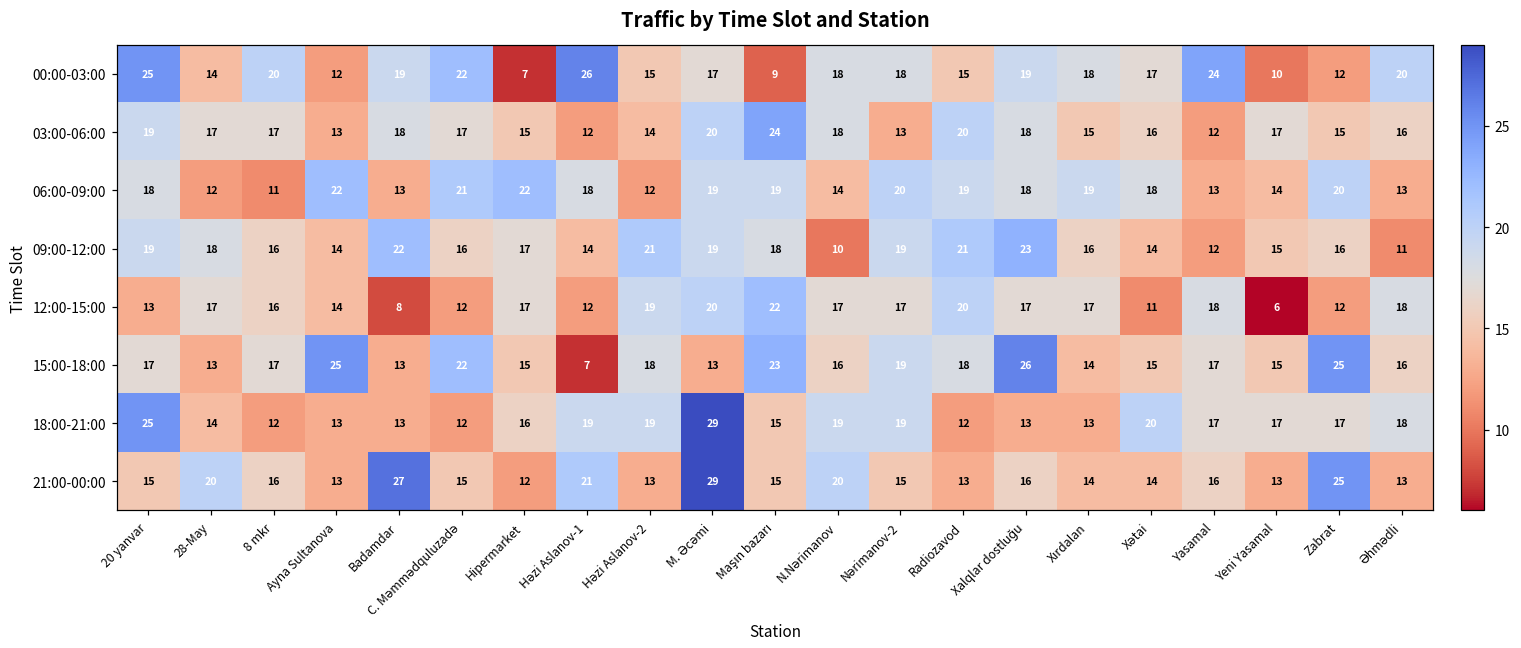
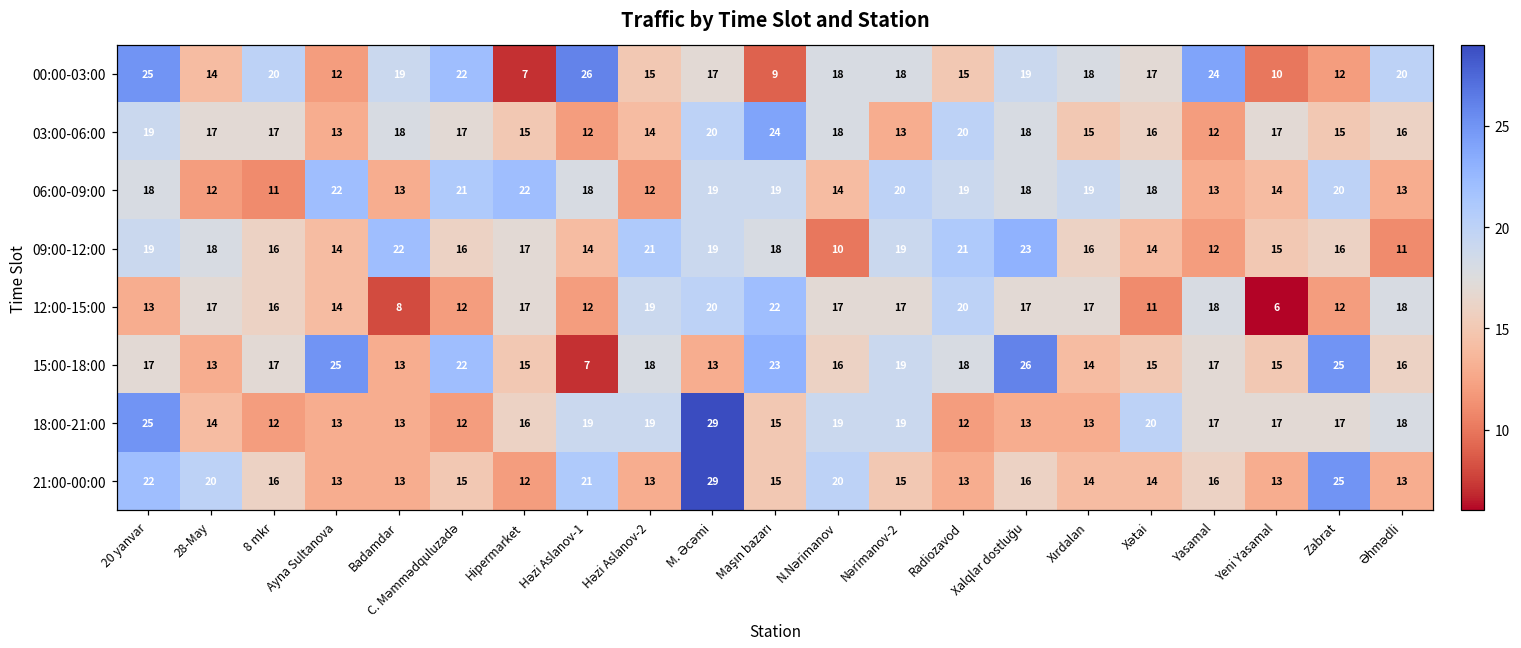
  {
    "00:00-03:00": {
      "20 yanvar": 25,
      "28-May": 14,
      "8 mkr": 20,
      "Ayna Sultanova": 12,
      "Badamdar": 19,
      "C. Məmmədquluzadə": 22,
      "Hipermarket": 7,
      "Həzi Aslanov-1": 26,
      "Həzi Aslanov-2": 15,
      "M. Əcəmi": 17,
      "Maşın bazarı": 9,
      "N.Nərimanov": 18,
      "Nərimanov-2": 18,
      "Radiozavod": 15,
      "Xalqlar dostluğu": 19,
      "Xırdalan": 18,
      "Xətai": 17,
      "Yasamal": 24,
      "Yeni Yasamal": 10,
      "Zabrat": 12,
      "Əhmədli": 20
    },
    "03:00-06:00": {
      "20 yanvar": 19,
      "28-May": 17,
      "8 mkr": 17,
      "Ayna Sultanova": 13,
      "Badamdar": 18,
      "C. Məmmədquluzadə": 17,
      "Hipermarket": 15,
      "Həzi Aslanov-1": 12,
      "Həzi Aslanov-2": 14,
      "M. Əcəmi": 20,
      "Maşın bazarı": 24,
      "N.Nərimanov": 18,
      "Nərimanov-2": 13,
      "Radiozavod": 20,
      "Xalqlar dostluğu": 18,
      "Xırdalan": 15,
      "Xətai": 16,
      "Yasamal": 12,
      "Yeni Yasamal": 17,
      "Zabrat": 15,
      "Əhmədli": 16
    },
    "06:00-09:00": {
      "20 yanvar": 18,
      "28-May": 12,
      "8 mkr": 11,
      "Ayna Sultanova": 22,
      "Badamdar": 13,
      "C. Məmmədquluzadə": 21,
      "Hipermarket": 22,
      "Həzi Aslanov-1": 18,
      "Həzi Aslanov-2": 12,
      "M. Əcəmi": 19,
      "Maşın bazarı": 19,
      "N.Nərimanov": 14,
      "Nərimanov-2": 20,
      "Radiozavod": 19,
      "Xalqlar dostluğu": 18,
      "Xırdalan": 19,
      "Xətai": 18,
      "Yasamal": 13,
      "Yeni Yasamal": 14,
      "Zabrat": 20,
      "Əhmədli": 13
    },
    "09:00-12:00": {
      "20 yanvar": 19,
      "28-May": 18,
      "8 mkr": 16,
      "Ayna Sultanova": 14,
      "Badamdar": 22,
      "C. Məmmədquluzadə": 16,
      "Hipermarket": 17,
      "Həzi Aslanov-1": 14,
      "Həzi Aslanov-2": 21,
      "M. Əcəmi": 19,
      "Maşın bazarı": 18,
      "N.Nərimanov": 10,
      "Nərimanov-2": 19,
      "Radiozavod": 21,
      "Xalqlar dostluğu": 23,
      "Xırdalan": 16,
      "Xətai": 14,
      "Yasamal": 12,
      "Yeni Yasamal": 15,
      "Zabrat": 16,
      "Əhmədli": 11
    },
    "12:00-15:00": {
      "20 yanvar": 13,
      "28-May": 17,
      "8 mkr": 16,
      "Ayna Sultanova": 14,
      "Badamdar": 8,
      "C. Məmmədquluzadə": 12,
      "Hipermarket": 17,
      "Həzi Aslanov-1": 12,
      "Həzi Aslanov-2": 19,
      "M. Əcəmi": 20,
      "Maşın bazarı": 22,
      "N.Nərimanov": 17,
      "Nərimanov-2": 17,
      "Radiozavod": 20,
      "Xalqlar dostluğu": 17,
      "Xırdalan": 17,
      "Xətai": 11,
      "Yasamal": 18,
      "Yeni Yasamal": 6,
      "Zabrat": 12,
      "Əhmədli": 18
    },
    "15:00-18:00": {
      "20 yanvar": 17,
      "28-May": 13,
      "8 mkr": 17,
      "Ayna Sultanova": 25,
      "Badamdar": 13,
      "C. Məmmədquluzadə": 22,
      "Hipermarket": 15,
      "Həzi Aslanov-1": 7,
      "Həzi Aslanov-2": 18,
      "M. Əcəmi": 13,
      "Maşın bazarı": 23,
      "N.Nərimanov": 16,
      "Nərimanov-2": 19,
      "Radiozavod": 18,
      "Xalqlar dostluğu": 26,
      "Xırdalan": 14,
      "Xətai": 15,
      "Yasamal": 17,
      "Yeni Yasamal": 15,
      "Zabrat": 25,
      "Əhmədli": 16
    },
    "18:00-21:00": {
      "20 yanvar": 25,
      "28-May": 14,
      "8 mkr": 12,
      "Ayna Sultanova": 13,
      "Badamdar": 13,
      "C. Məmmədquluzadə": 12,
      "Hipermarket": 16,
      "Həzi Aslanov-1": 19,
      "Həzi Aslanov-2": 19,
      "M. Əcəmi": 29,
      "Maşın bazarı": 15,
      "N.Nərimanov": 19,
      "Nərimanov-2": 19,
      "Radiozavod": 12,
      "Xalqlar dostluğu": 13,
      "Xırdalan": 13,
      "Xətai": 20,
      "Yasamal": 17,
      "Yeni Yasamal": 17,
      "Zabrat": 17,
      "Əhmədli": 18
    },
    "21:00-00:00": {
-     "20 yanvar": 15,
+     "20 yanvar": 22,
      "28-May": 20,
      "8 mkr": 16,
      "Ayna Sultanova": 13,
-     "Badamdar": 27,
+     "Badamdar": 13,
      "C. Məmmədquluzadə": 15,
      "Hipermarket": 12,
      "Həzi Aslanov-1": 21,
      "Həzi Aslanov-2": 13,
      "M. Əcəmi": 29,
      "Maşın bazarı": 15,
      "N.Nərimanov": 20,
      "Nərimanov-2": 15,
      "Radiozavod": 13,
      "Xalqlar dostluğu": 16,
      "Xırdalan": 14,
      "Xətai": 14,
      "Yasamal": 16,
      "Yeni Yasamal": 13,
      "Zabrat": 25,
      "Əhmədli": 13
    }
  }
